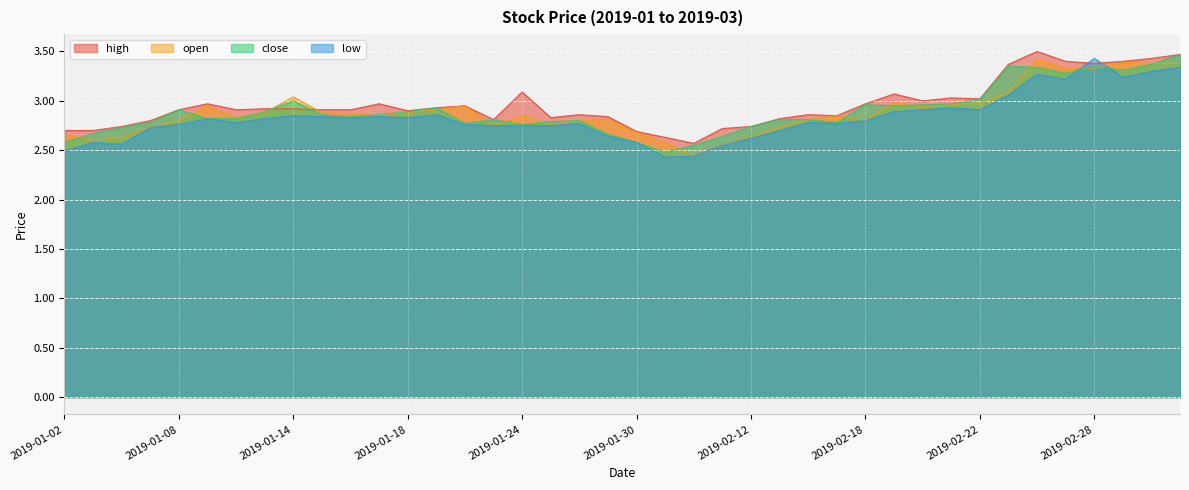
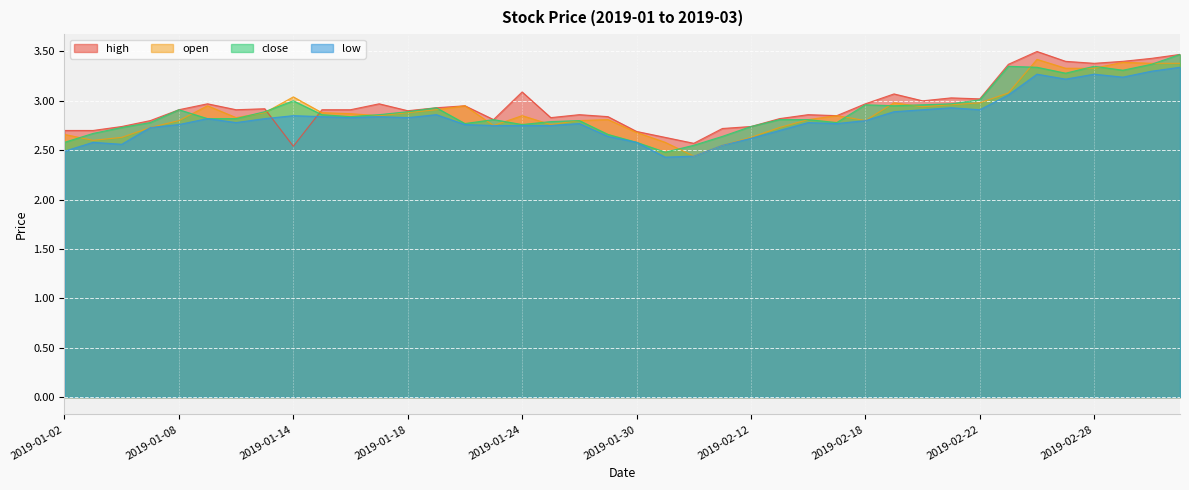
  {
    "high": {
      "2019-01-02": 2.7,
-     "2019-01-14": 2.9,
+     "2019-01-14": 2.5,
      "2019-01-24": 3.1,
      "2019-02-28": 3.4
    },
    "open": {
      "2019-01-02": 2.7,
      "2019-01-08": 2.8,
      "2019-01-14": 3.0,
      "2019-01-24": 2.9,
      "2019-02-22": 3.0
    },
    "close": {
      "2019-01-02": 2.6,
      "2019-01-14": 3.0
    },
    "low": {
      "2019-01-02": 2.5,
      "2019-01-08": 2.8,
      "2019-01-14": 2.9,
      "2019-01-18": 2.8,
      "2019-02-22": 2.9,
-     "2019-02-28": 3.4
+     "2019-02-28": 3.3
    }
  }
